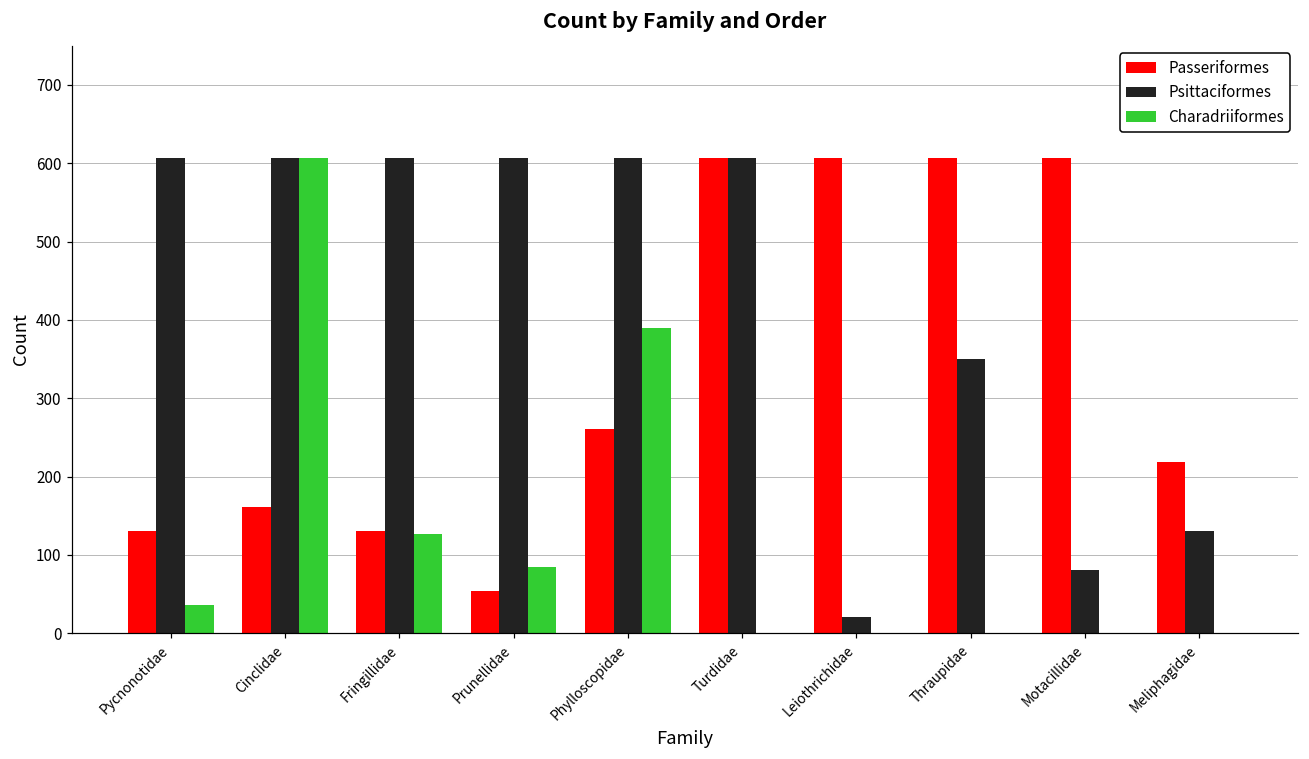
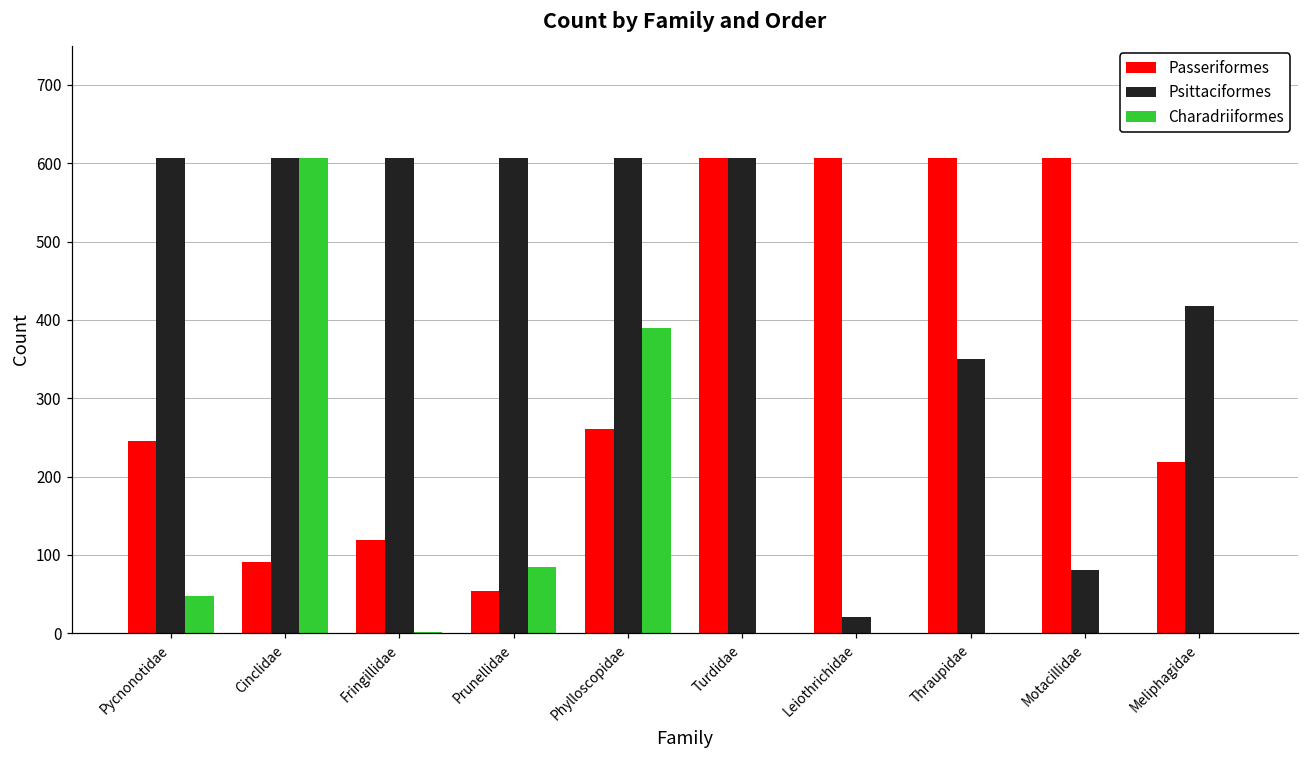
  {
    "Passeriformes": {
-     "Pycnonotidae": 130,
-     "Cinclidae": 160,
-     "Fringillidae": 130,
+     "Pycnonotidae": 250,
+     "Cinclidae": 90,
+     "Fringillidae": 120,
      "Prunellidae": 50,
      "Phylloscopidae": 260,
      "Turdidae": 610,
      "Leiothrichidae": 610,
      "Thraupidae": 610,
      "Motacillidae": 610,
      "Meliphagidae": 220
    },
    "Psittaciformes": {
      "Pycnonotidae": 610,
      "Cinclidae": 610,
      "Fringillidae": 610,
      "Prunellidae": 610,
      "Phylloscopidae": 610,
      "Turdidae": 610,
      "Leiothrichidae": 20,
      "Thraupidae": 350,
      "Motacillidae": 80,
-     "Meliphagidae": 130
+     "Meliphagidae": 420
    },
    "Charadriiformes": {
-     "Pycnonotidae": 40,
+     "Pycnonotidae": 50,
      "Cinclidae": 610,
-     "Fringillidae": 130,
+     "Fringillidae": 0,
      "Prunellidae": 90,
      "Phylloscopidae": 390,
      "Turdidae": 0,
      "Leiothrichidae": 0,
      "Thraupidae": 0,
      "Motacillidae": 0,
      "Meliphagidae": 0
    }
  }
